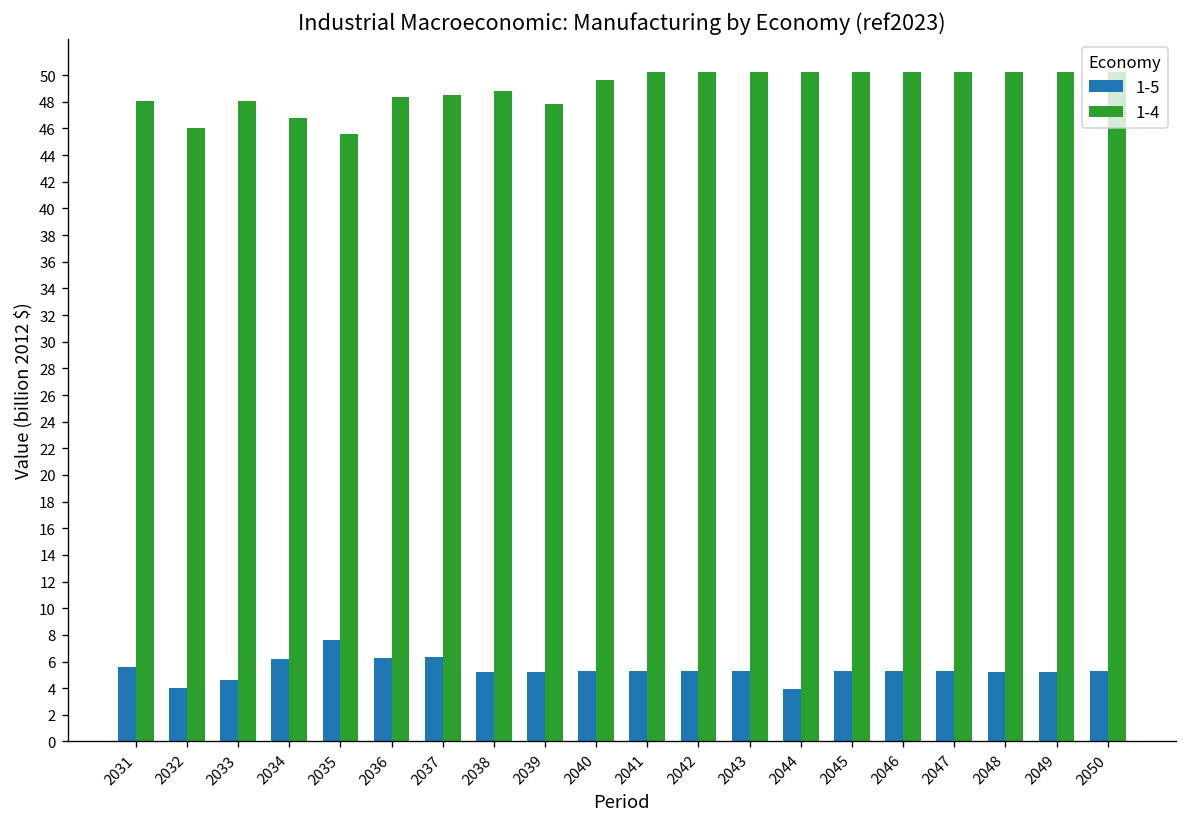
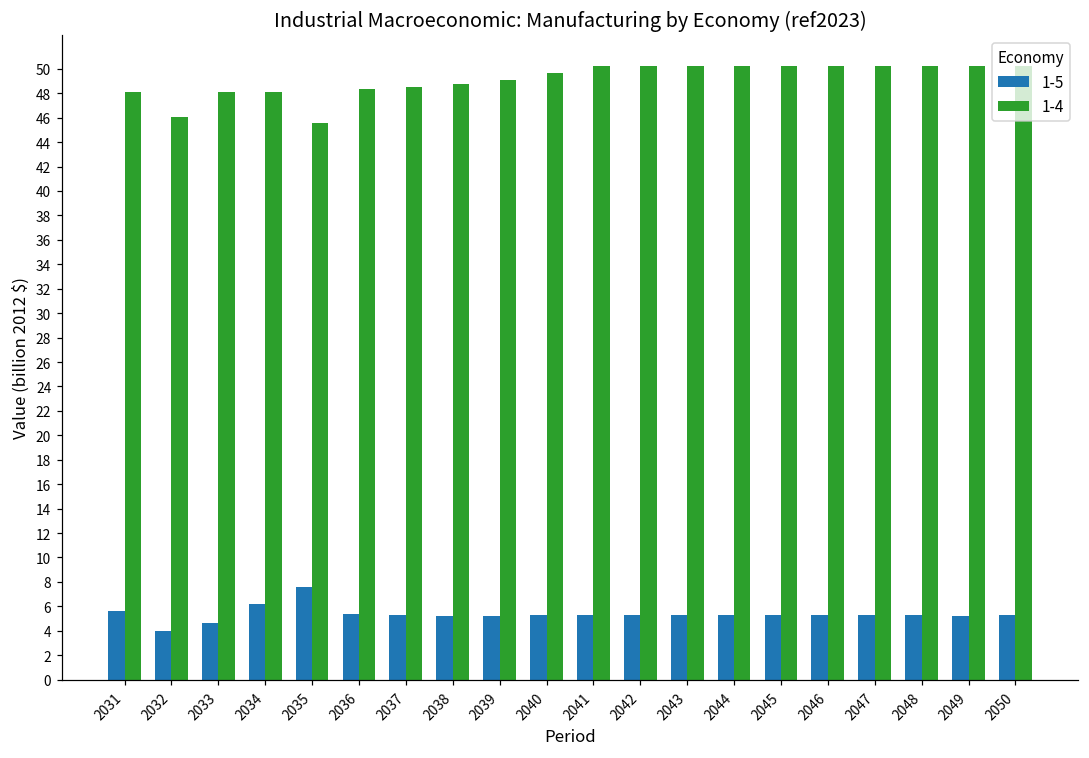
  {
    "1-5": {
      "2031": 5.6,
      "2032": 4.0,
      "2033": 4.6,
      "2034": 6.2,
      "2035": 7.6,
-     "2036": 6.2,
-     "2037": 6.3,
+     "2036": 5.4,
+     "2037": 5.3,
      "2038": 5.2,
      "2039": 5.2,
      "2040": 5.3,
      "2041": 5.3,
      "2042": 5.3,
      "2043": 5.3,
-     "2044": 3.9,
+     "2044": 5.3,
      "2045": 5.3,
      "2046": 5.3,
      "2047": 5.3,
      "2048": 5.2,
      "2049": 5.2,
      "2050": 5.3
    },
    "1-4": {
      "2031": 48.1,
      "2032": 46.0,
      "2033": 48.1,
-     "2034": 46.8,
+     "2034": 48.1,
      "2035": 45.6,
      "2036": 48.4,
      "2037": 48.5,
      "2038": 48.8,
-     "2039": 47.9,
+     "2039": 49.1,
      "2040": 49.6,
      "2041": 50.2,
      "2042": 50.2,
      "2043": 50.2,
      "2044": 50.2,
      "2045": 50.2,
      "2046": 50.2,
      "2047": 50.2,
      "2048": 50.2,
      "2049": 50.2
    }
  }
